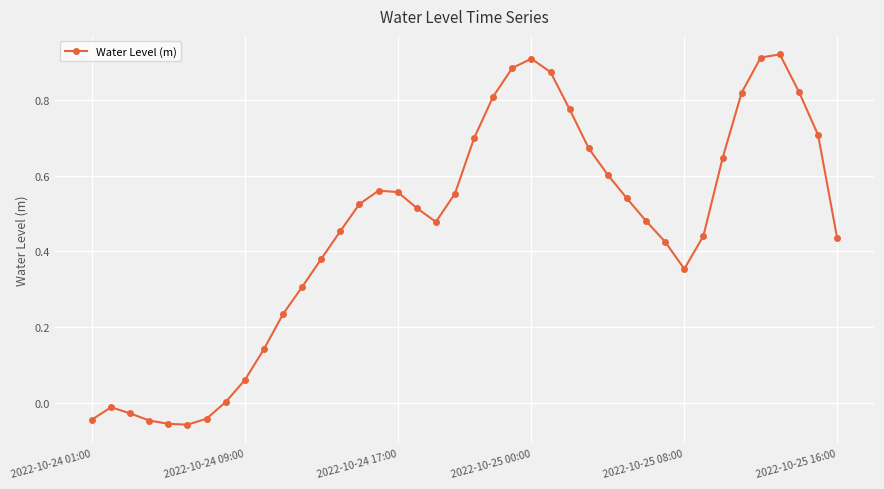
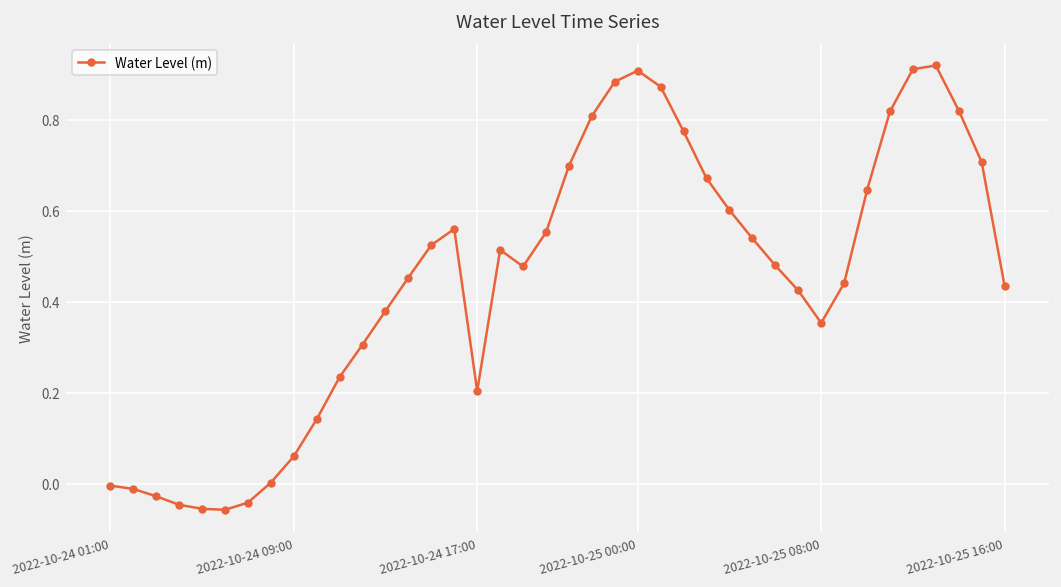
  {
-   "2022-10-24 01:00": -0.04,
+   "2022-10-24 01:00": 0.00,
    "2022-10-24 09:00": 0.06,
-   "2022-10-24 17:00": 0.56,
+   "2022-10-24 17:00": 0.20,
    "2022-10-25 00:00": 0.91,
    "2022-10-25 08:00": 0.35,
    "2022-10-25 16:00": 0.43
  }
